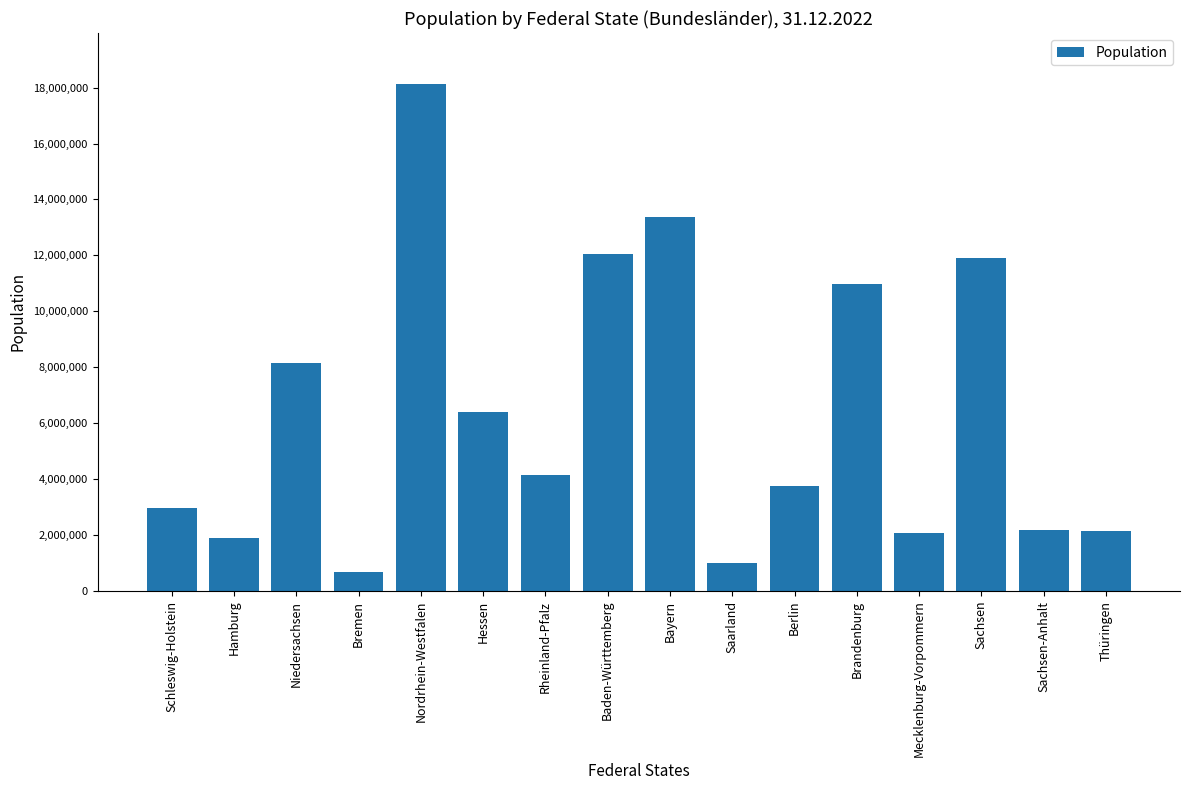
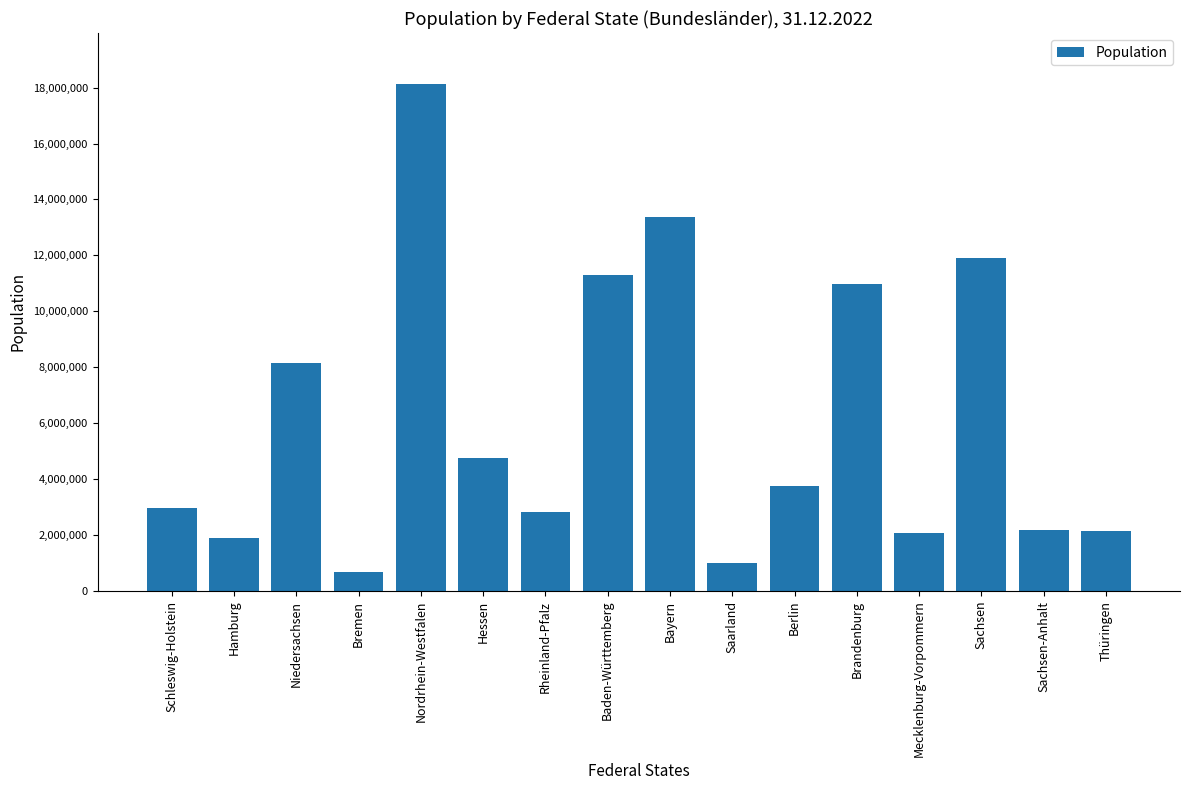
  {
    "Schleswig-Holstein": "3,000,000",
    "Hamburg": "1,900,000",
    "Niedersachsen": "8,100,000",
    "Bremen": "700,000",
    "Nordrhein-Westfalen": "18,100,000",
-   "Hessen": "6,400,000",
-   "Rheinland-Pfalz": "4,200,000",
-   "Baden-Württemberg": "12,100,000",
+   "Hessen": "4,700,000",
+   "Rheinland-Pfalz": "2,800,000",
+   "Baden-Württemberg": "11,300,000",
    "Bayern": "13,400,000",
    "Saarland": "1,000,000",
    "Berlin": "3,800,000",
    "Brandenburg": "11,000,000",
    "Mecklenburg-Vorpommern": "2,100,000",
    "Sachsen": "11,900,000",
    "Sachsen-Anhalt": "2,200,000",
    "Thüringen": "2,100,000"
  }
